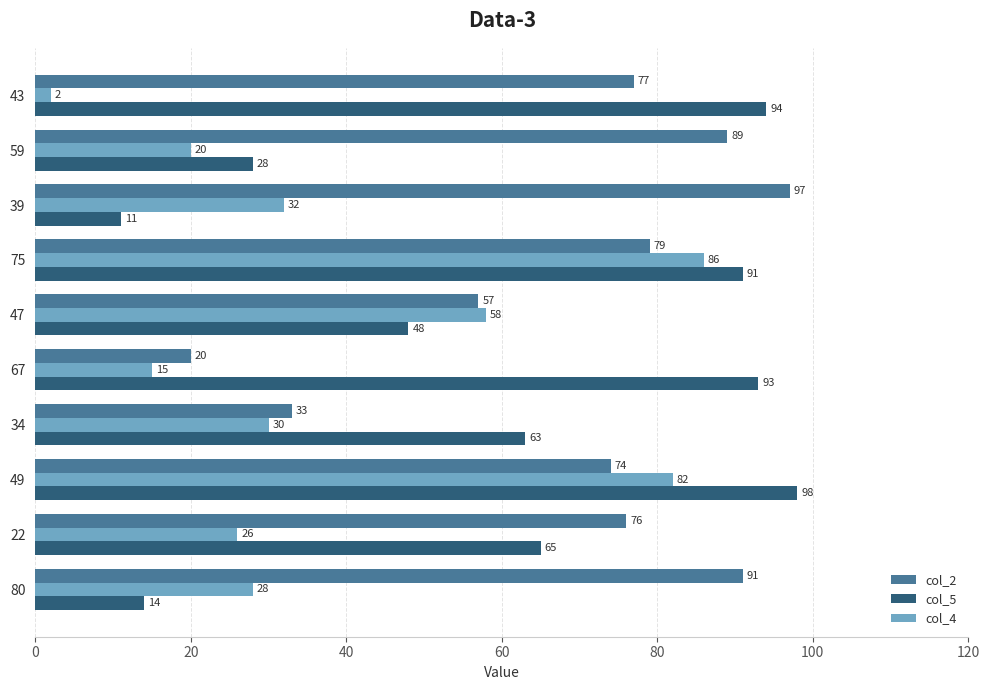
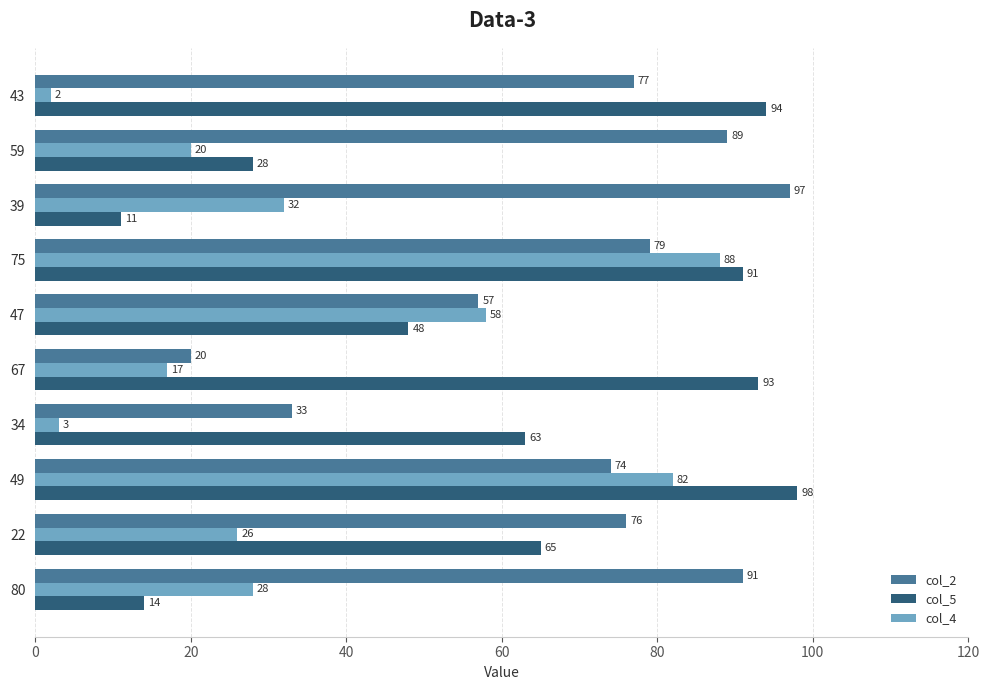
  {
    "col_4": {
      "43": 2,
      "59": 20,
      "39": 32,
-     "75": 86,
+     "75": 88,
      "47": 58,
-     "67": 15,
-     "34": 30,
+     "67": 17,
+     "34": 3,
      "49": 82,
      "22": 26,
      "80": 28
    }
  }
